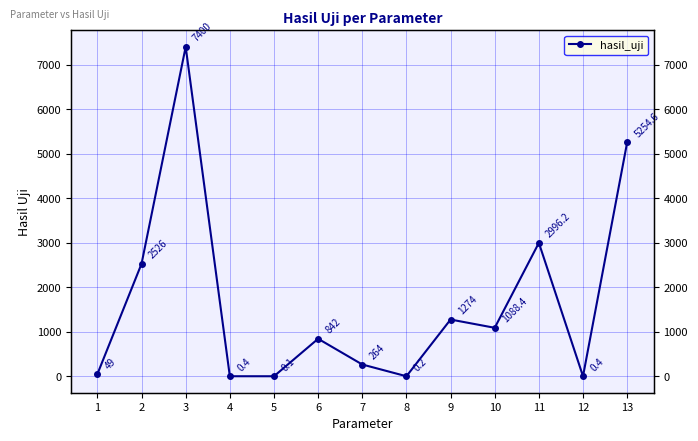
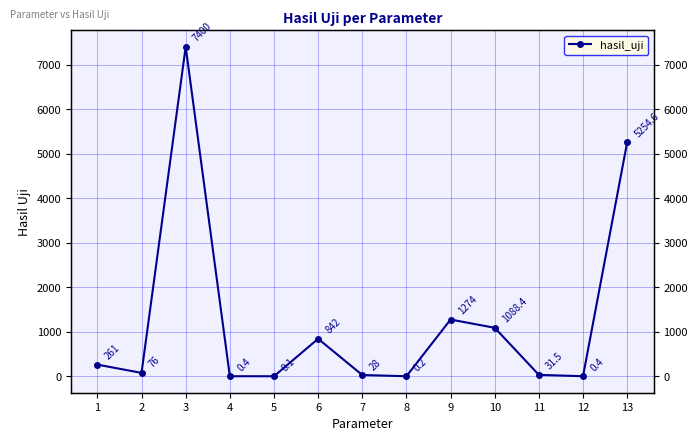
  {
-   "1": 49,
-   "2": 2526,
+   "1": 261,
+   "2": 76,
    "3": 7400,
    "4": 0.4,
    "5": 0.1,
    "6": 842,
-   "7": 264,
+   "7": 28,
    "8": 0.2,
    "9": 1274,
    "10": 1088.4,
-   "11": 2996.2,
+   "11": 31.5,
    "12": 0.4,
    "13": 5254.6
  }
